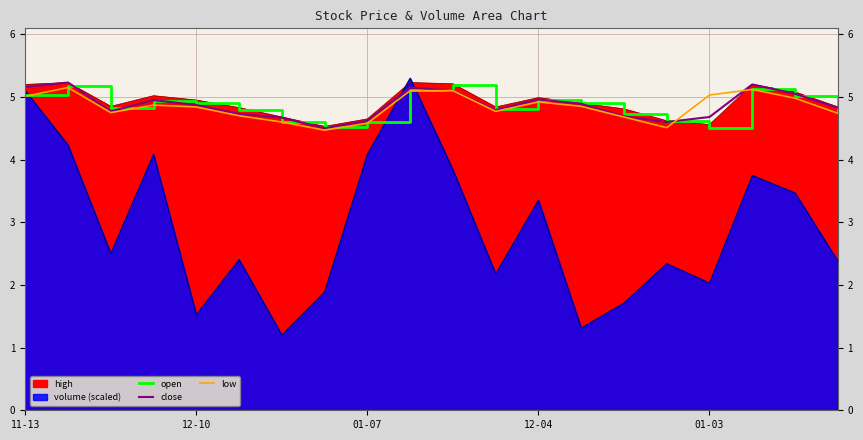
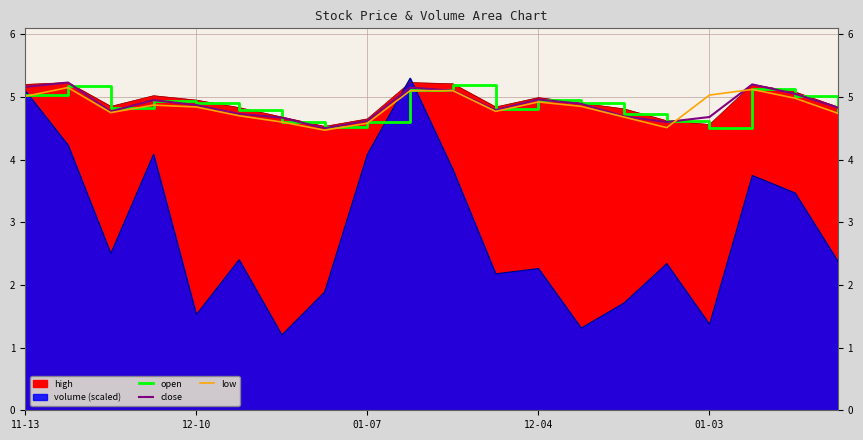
  {
    "high": {
      "12-10": 5.0,
      "01-03": 4.6
    },
    "volume (scaled)": {
      "11-13": 5.1,
      "12-10": 1.5,
      "01-07": 4.1,
-     "12-04": 3.4,
-     "01-03": 2.0
+     "12-04": 2.3,
+     "01-03": 1.4
    },
    "open": {
      "01-03": 4.5
    },
    "close": {
      "01-03": 4.7
    },
    "low": {
      "01-03": 5.0
    }
  }
